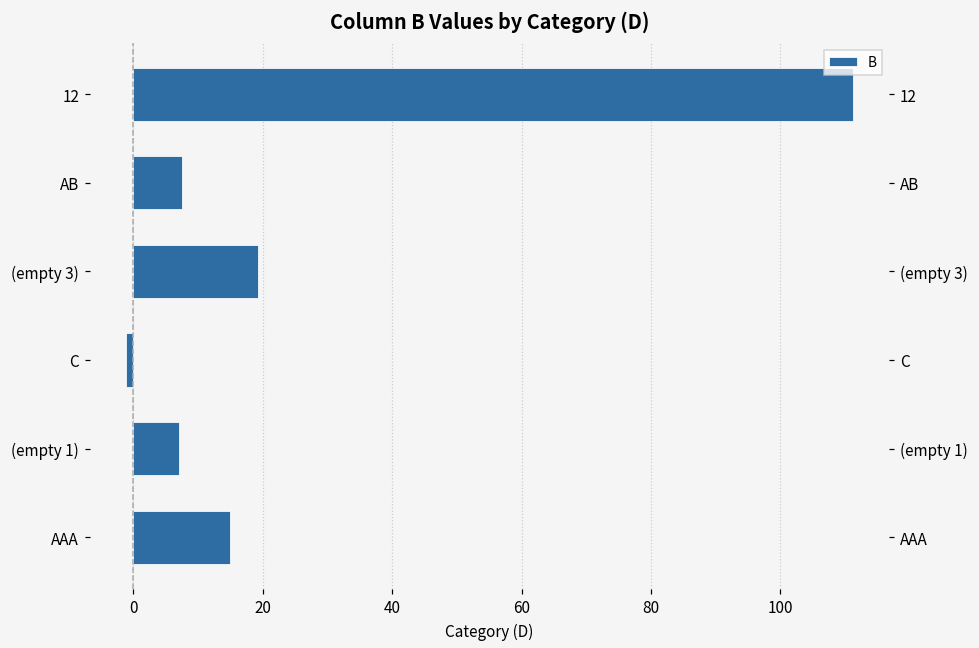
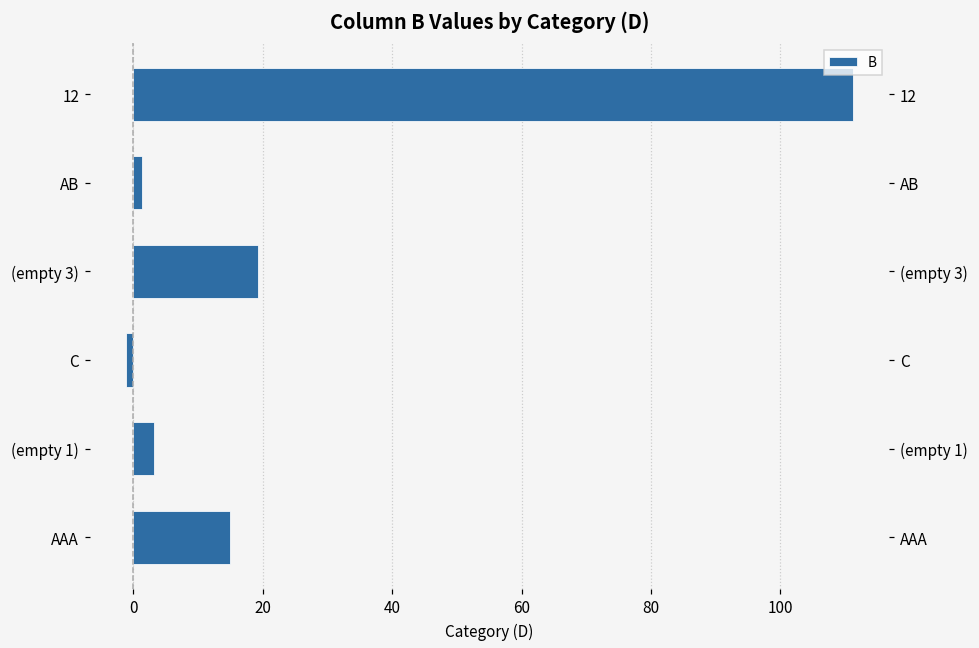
  {
    "12": 111,
-   "AB": 7,
+   "AB": 1,
    "(empty 3)": 19,
    "C": -1,
-   "(empty 1)": 7,
+   "(empty 1)": 3,
    "AAA": 15
  }
